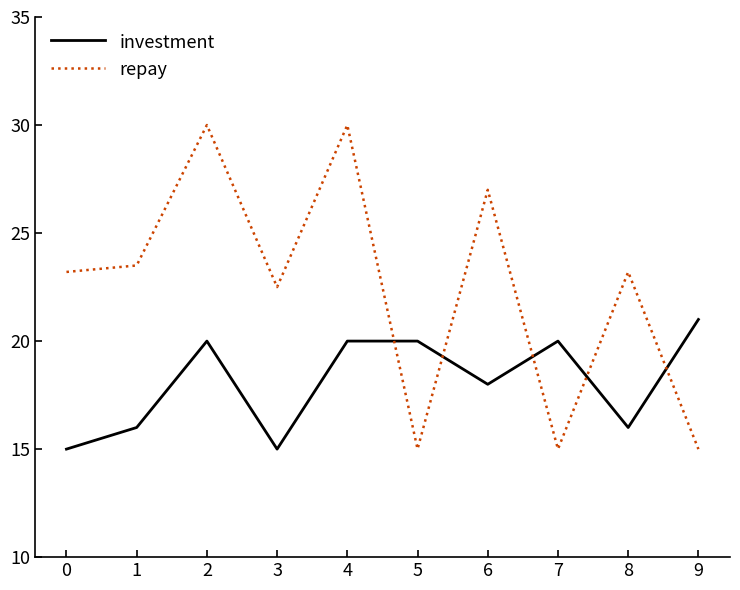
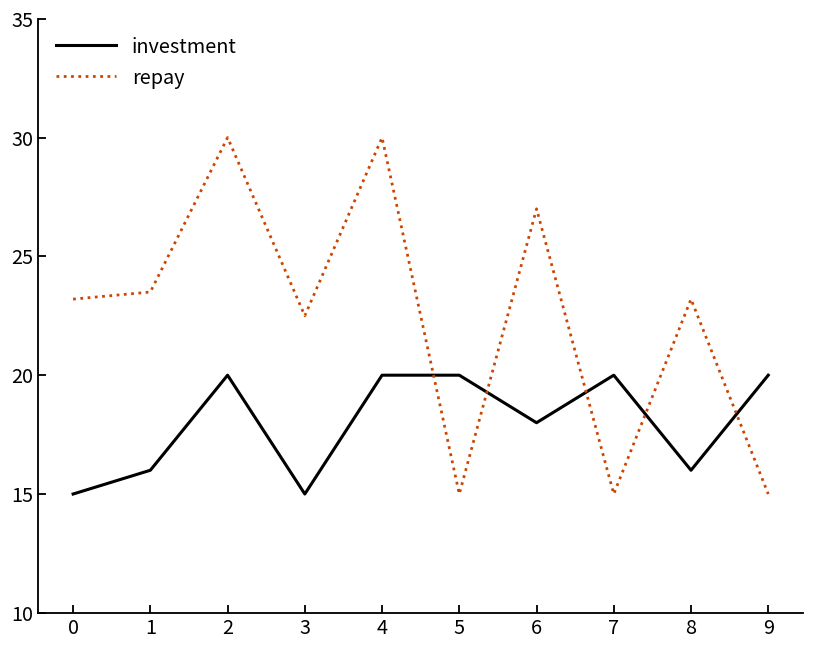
  {
    "investment": {
      "0": 15,
      "1": 16,
      "2": 20,
      "3": 15,
      "4": 20,
      "5": 20,
      "6": 18,
      "7": 20,
      "8": 16,
-     "9": 21
+     "9": 20
    },
    "repay": {
      "0": 23.2,
      "1": 23.5,
      "2": 30,
      "3": 22.5,
      "4": 30,
      "5": 15,
      "6": 27,
      "7": 15,
      "8": 23.2,
      "9": 15
    }
  }
